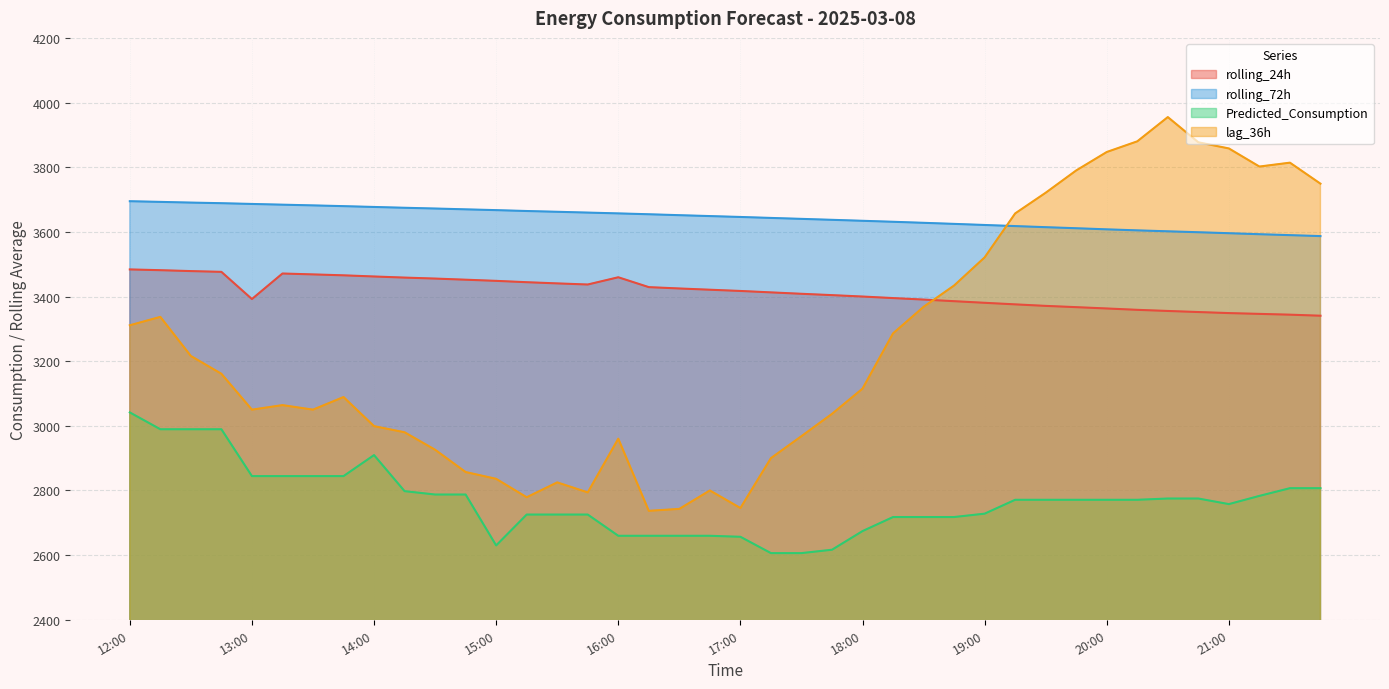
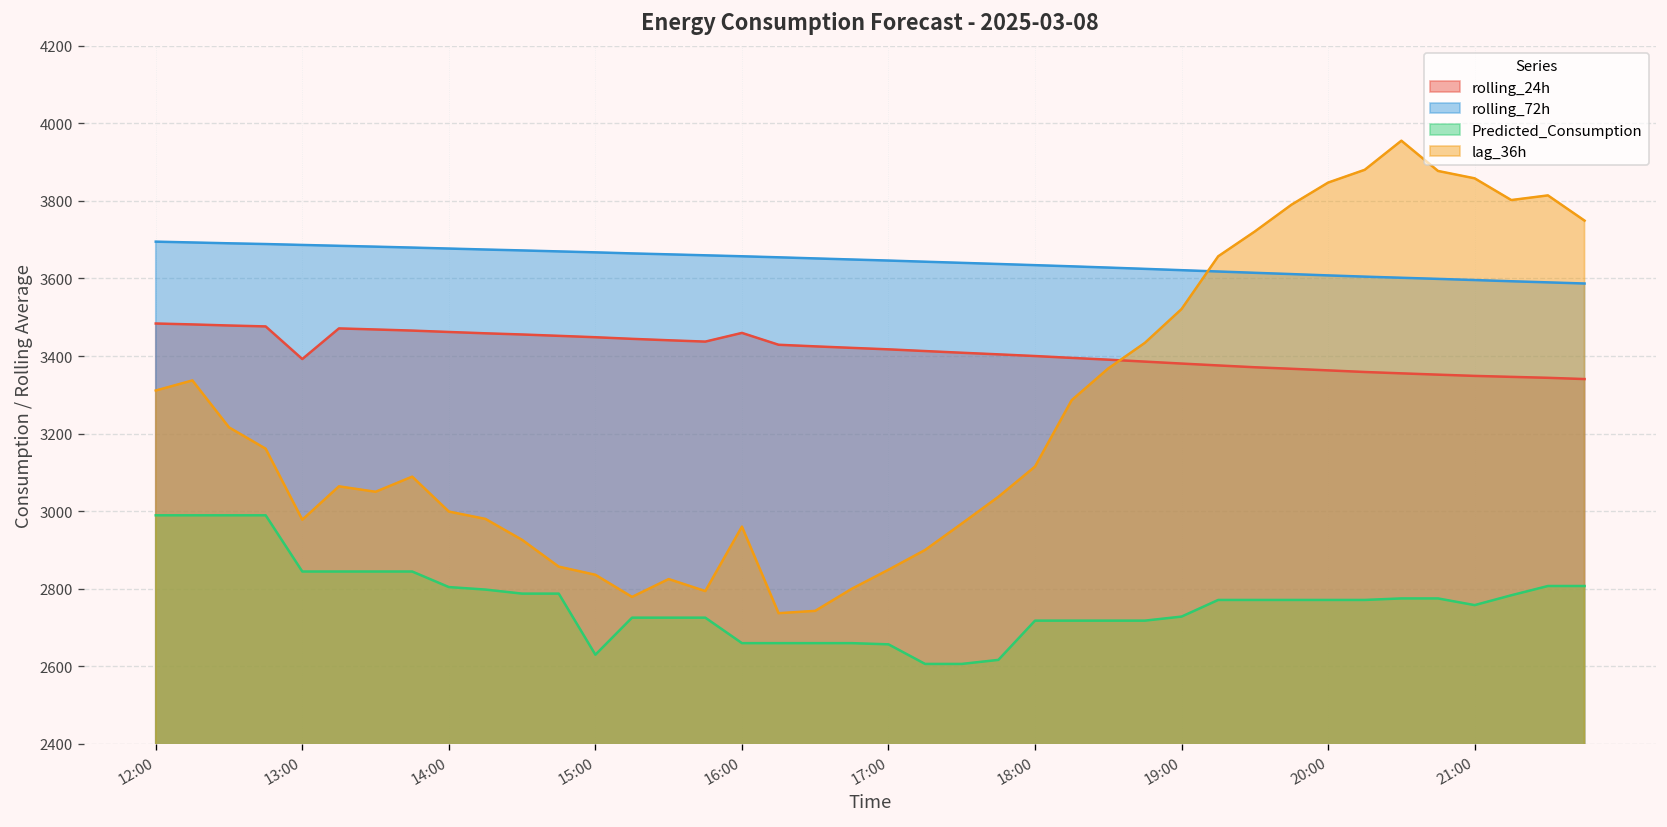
  {
    "rolling_24h": {
      "12:00": 3480,
      "13:00": 3390,
      "14:00": 3460,
      "15:00": 3450,
      "16:00": 3460,
      "17:00": 3420,
      "18:00": 3400,
      "19:00": 3380,
      "20:00": 3360,
      "21:00": 3350
    },
    "rolling_72h": {
      "12:00": 3690,
      "13:00": 3690,
      "14:00": 3680,
      "15:00": 3670,
      "16:00": 3660,
      "17:00": 3650,
      "18:00": 3630,
      "19:00": 3620,
      "20:00": 3610,
      "21:00": 3600
    },
    "Predicted_Consumption": {
-     "12:00": 3040,
+     "12:00": 2990,
      "13:00": 2840,
-     "14:00": 2910,
+     "14:00": 2800,
      "15:00": 2630,
      "16:00": 2660,
      "17:00": 2660,
-     "18:00": 2670,
+     "18:00": 2720,
      "19:00": 2730,
      "20:00": 2770,
      "21:00": 2760
    },
    "lag_36h": {
      "12:00": 3310,
-     "13:00": 3050,
+     "13:00": 2980,
      "14:00": 3000,
      "15:00": 2840,
      "16:00": 2960,
-     "17:00": 2750,
+     "17:00": 2850,
      "18:00": 3120,
      "19:00": 3520,
      "20:00": 3850,
      "21:00": 3860
    }
  }
